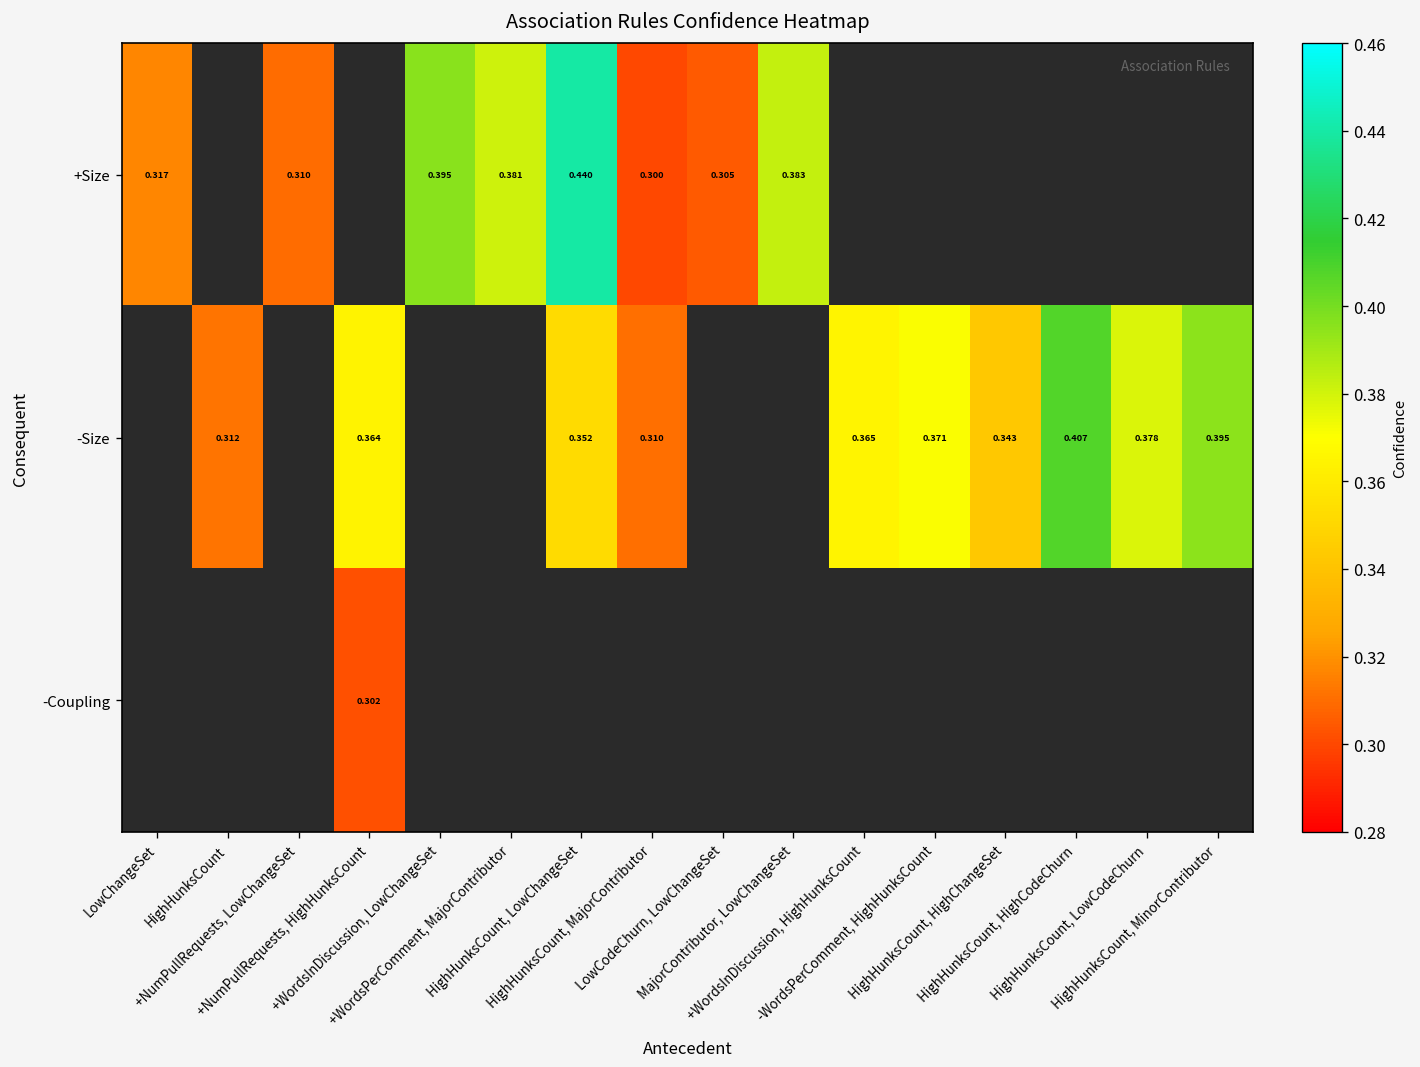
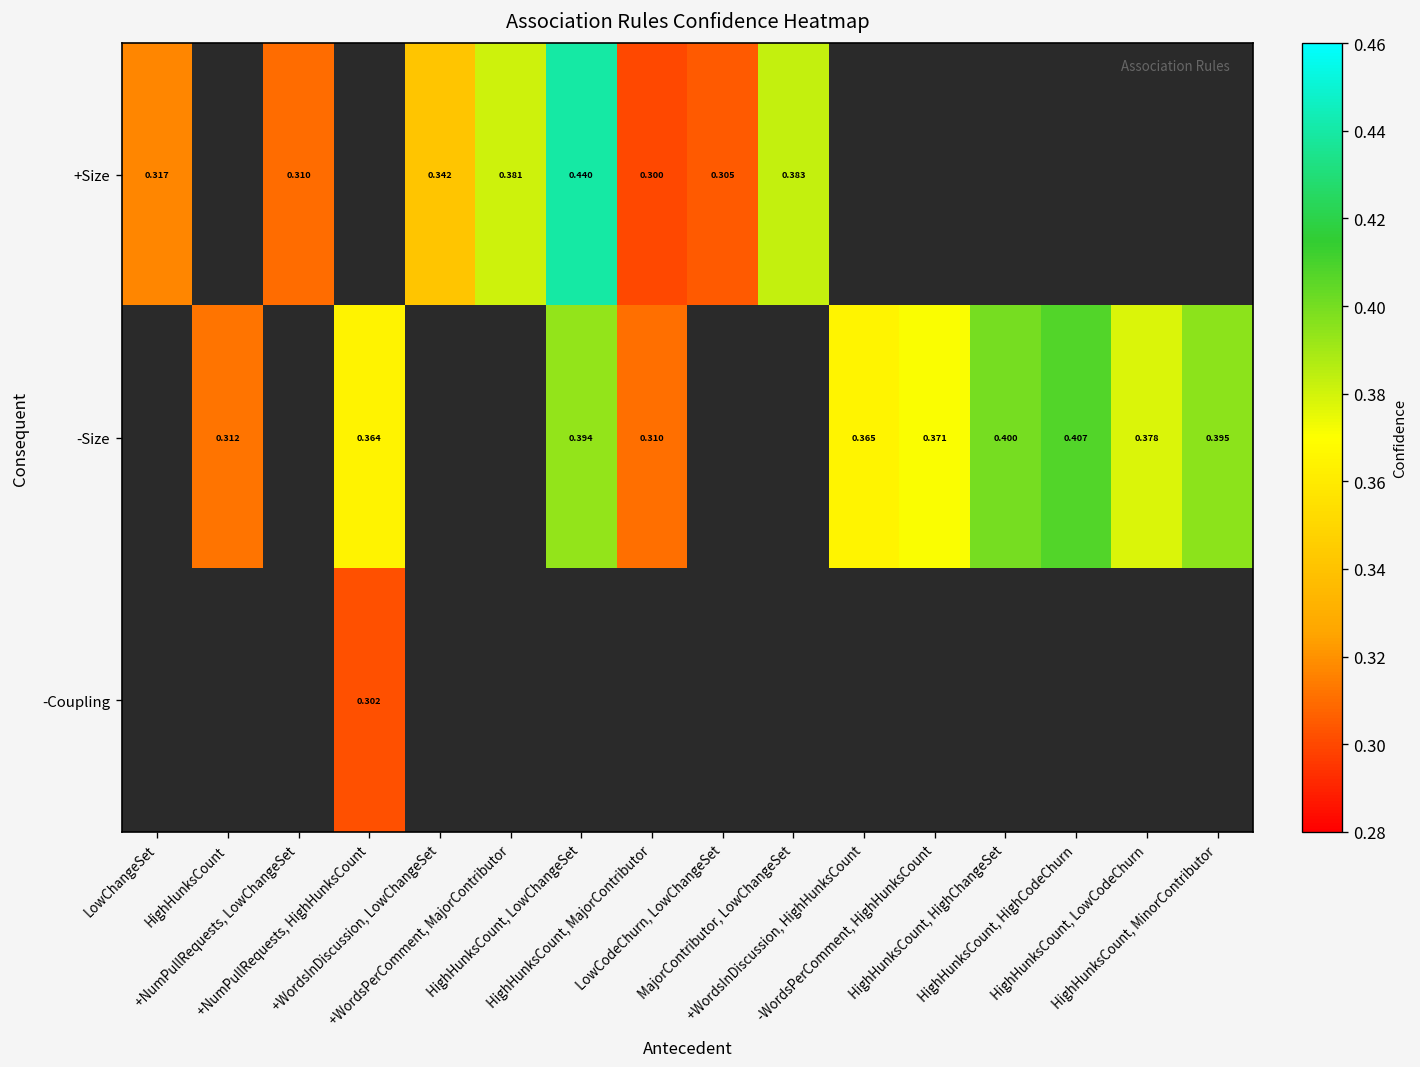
  {
    "+Size": {
      "LowChangeSet": 0.317,
      "+NumPullRequests, LowChangeSet": 0.310,
-     "+WordsInDiscussion, LowChangeSet": 0.395,
+     "+WordsInDiscussion, LowChangeSet": 0.342,
      "+WordsPerComment, MajorContributor": 0.381,
      "HighHunksCount, LowChangeSet": 0.440,
      "HighHunksCount, MajorContributor": 0.300,
      "LowCodeChurn, LowChangeSet": 0.305,
      "MajorContributor, LowChangeSet": 0.383
    },
    "-Size": {
      "HighHunksCount": 0.312,
      "+NumPullRequests, HighHunksCount": 0.364,
-     "HighHunksCount, LowChangeSet": 0.352,
+     "HighHunksCount, LowChangeSet": 0.394,
      "HighHunksCount, MajorContributor": 0.310,
      "+WordsInDiscussion, HighHunksCount": 0.365,
      "-WordsPerComment, HighHunksCount": 0.371,
-     "HighHunksCount, HighChangeSet": 0.343,
+     "HighHunksCount, HighChangeSet": 0.400,
      "HighHunksCount, HighCodeChurn": 0.407,
      "HighHunksCount, LowCodeChurn": 0.378,
      "HighHunksCount, MinorContributor": 0.395
    },
    "-Coupling": {
      "+NumPullRequests, HighHunksCount": 0.302
    }
  }
